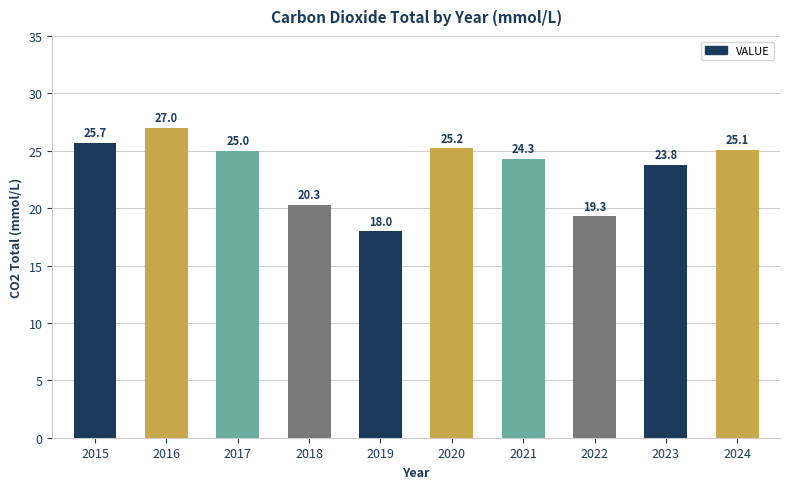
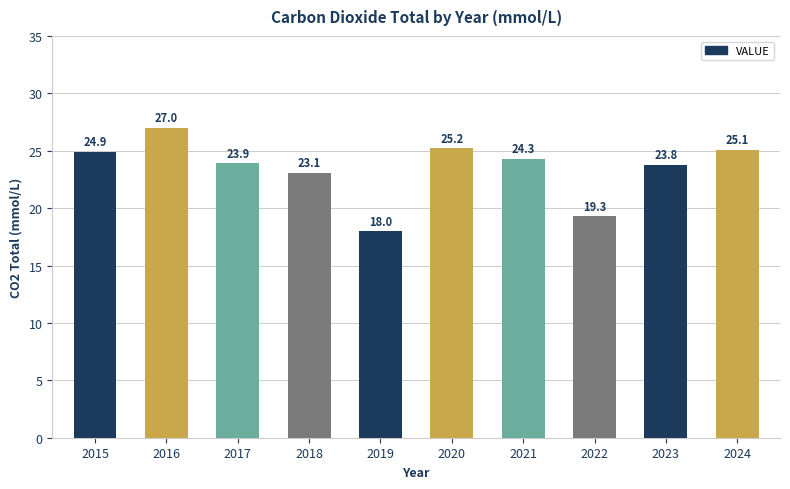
  {
-   "2015": 25.7,
+   "2015": 24.9,
    "2016": 27.0,
-   "2017": 25.0,
-   "2018": 20.3,
+   "2017": 23.9,
+   "2018": 23.1,
    "2019": 18.0,
    "2020": 25.2,
    "2021": 24.3,
    "2022": 19.3,
    "2023": 23.8,
    "2024": 25.1
  }
